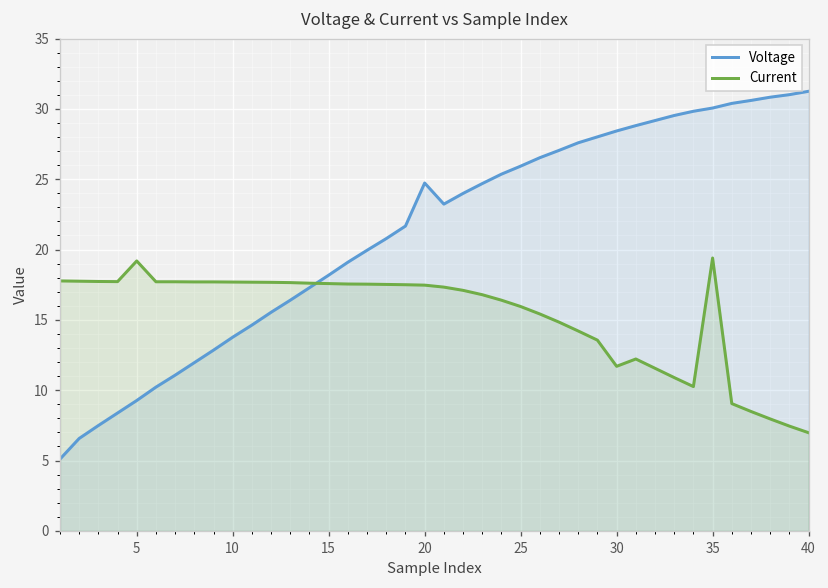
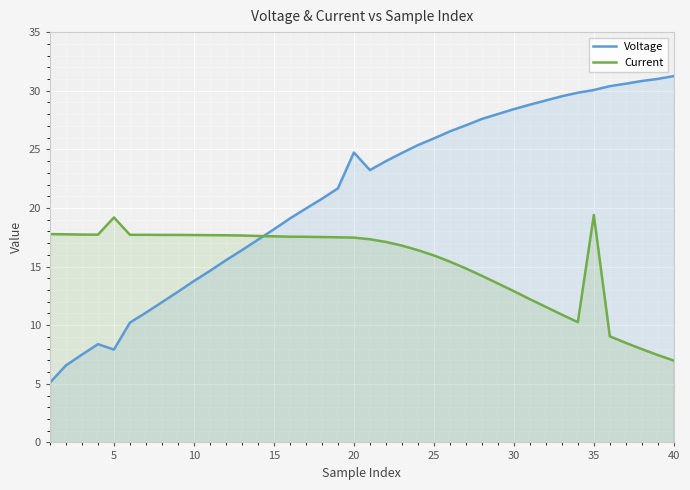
  {
    "Voltage": {
-     "5": 9.3,
+     "5": 7.9,
      "10": 13.8,
      "15": 18.2,
      "20": 24.7,
      "25": 25.9,
      "30": 28.4,
      "35": 30.1,
      "40": 31.3
    },
    "Current": {
      "5": 19.2,
      "10": 17.7,
      "15": 17.6,
      "20": 17.5,
      "25": 16.0,
-     "30": 11.7,
+     "30": 12.9,
      "35": 19.4,
      "40": 7.0
    }
  }
